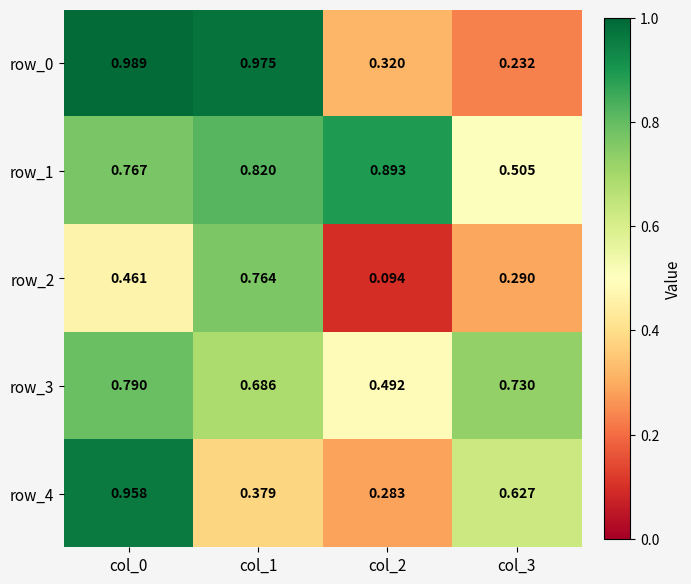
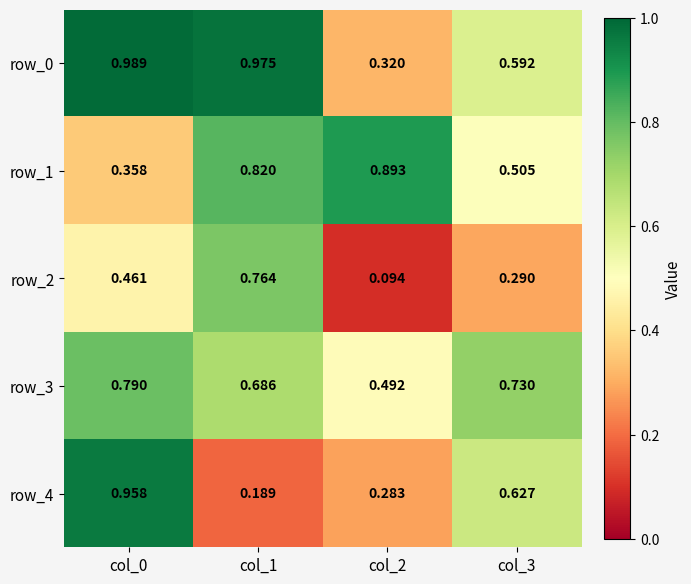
  {
    "row_0": {
      "col_0": 0.989,
      "col_1": 0.975,
      "col_2": 0.320,
-     "col_3": 0.232
+     "col_3": 0.592
    },
    "row_1": {
-     "col_0": 0.767,
+     "col_0": 0.358,
      "col_1": 0.820,
      "col_2": 0.893,
      "col_3": 0.505
    },
    "row_2": {
      "col_0": 0.461,
      "col_1": 0.764,
      "col_2": 0.094,
      "col_3": 0.290
    },
    "row_3": {
      "col_0": 0.790,
      "col_1": 0.686,
      "col_2": 0.492,
      "col_3": 0.730
    },
    "row_4": {
      "col_0": 0.958,
-     "col_1": 0.379,
+     "col_1": 0.189,
      "col_2": 0.283,
      "col_3": 0.627
    }
  }
